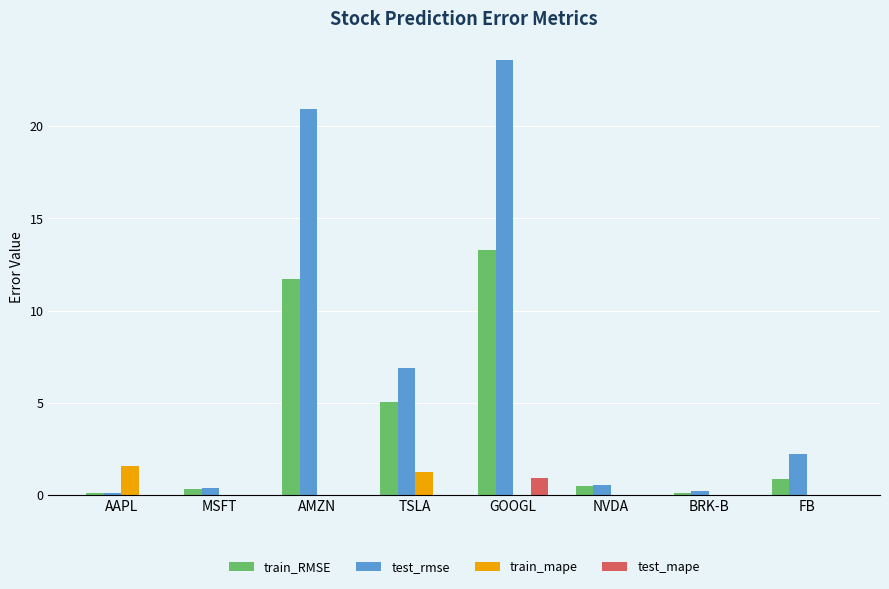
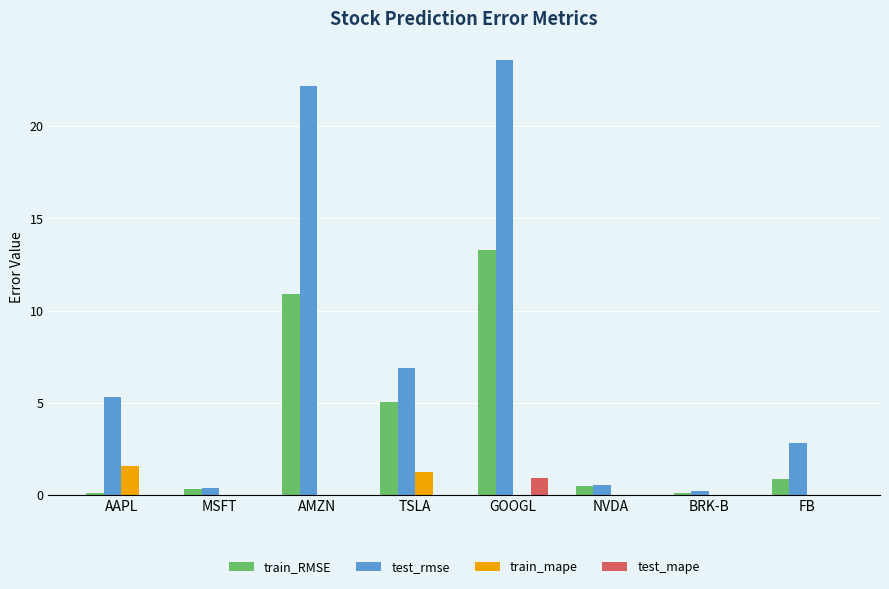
  {
    "train_RMSE": {
      "MSFT": 0.3,
-     "AMZN": 11.7,
+     "AMZN": 10.9,
      "TSLA": 5.1,
      "GOOGL": 13.3,
      "NVDA": 0.5,
      "FB": 0.9
    },
    "test_rmse": {
-     "AAPL": 0.1,
+     "AAPL": 5.3,
      "MSFT": 0.4,
-     "AMZN": 20.9,
+     "AMZN": 22.2,
      "TSLA": 6.9,
      "GOOGL": 23.6,
      "NVDA": 0.5,
      "BRK-B": 0.2,
-     "FB": 2.2
+     "FB": 2.8
    },
    "train_mape": {
      "AAPL": 1.6,
      "TSLA": 1.2
    },
    "test_mape": {
      "GOOGL": 0.9
    }
  }
